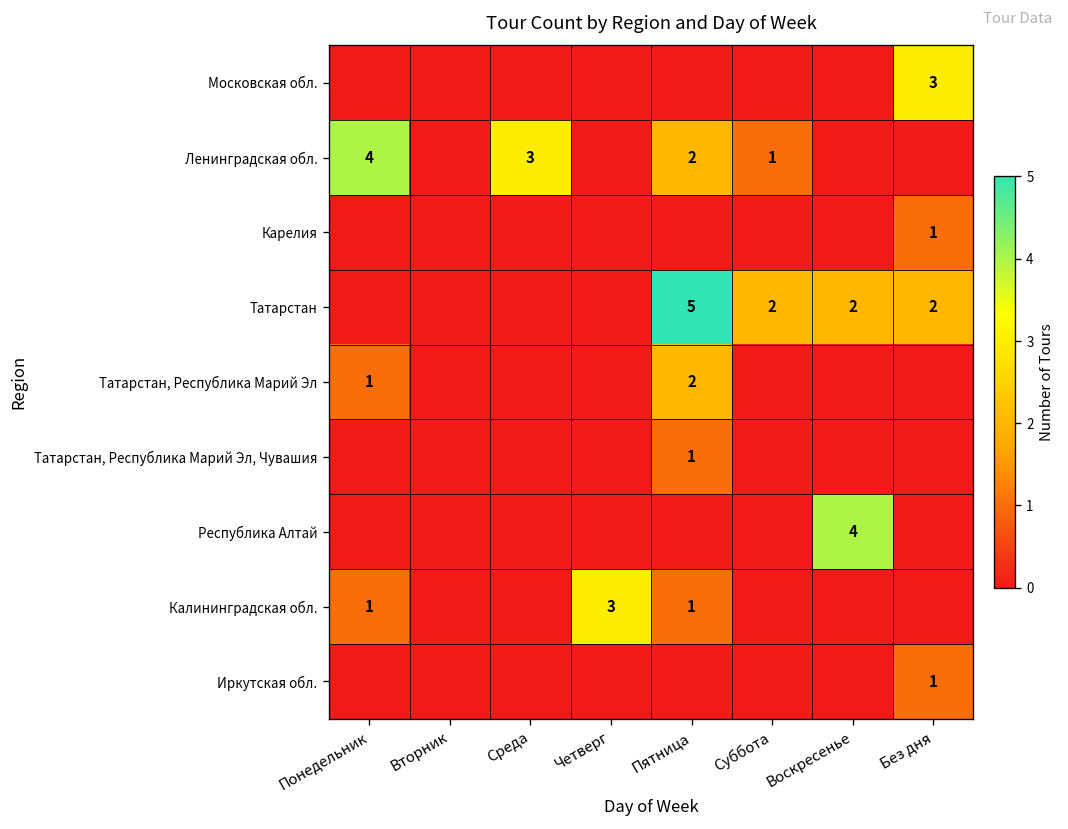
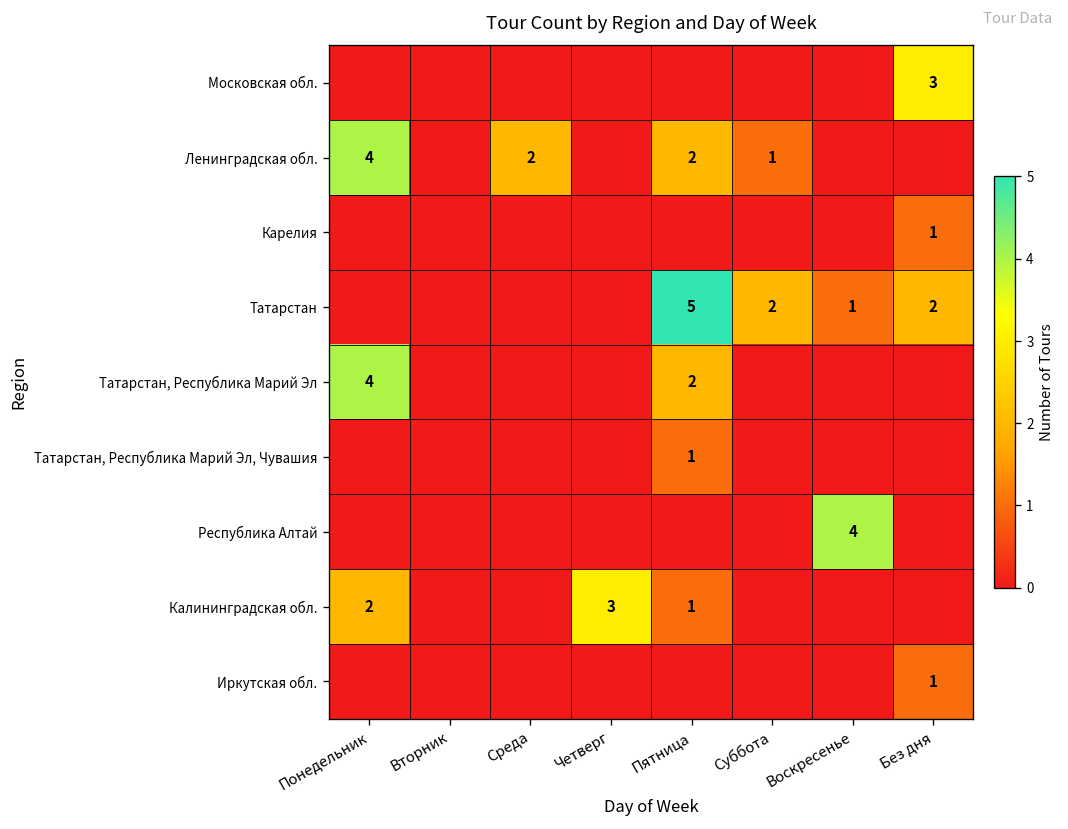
  {
    "Московская обл.": {
      "Без дня": 3
    },
    "Ленинградская обл.": {
      "Понедельник": 4,
-     "Среда": 3,
+     "Среда": 2,
      "Пятница": 2,
      "Суббота": 1
    },
    "Карелия": {
      "Без дня": 1
    },
    "Татарстан": {
      "Пятница": 5,
      "Суббота": 2,
-     "Воскресенье": 2,
+     "Воскресенье": 1,
      "Без дня": 2
    },
    "Татарстан, Республика Марий Эл": {
-     "Понедельник": 1,
+     "Понедельник": 4,
      "Пятница": 2
    },
    "Татарстан, Республика Марий Эл, Чувашия": {
      "Пятница": 1
    },
    "Республика Алтай": {
      "Воскресенье": 4
    },
    "Калининградская обл.": {
-     "Понедельник": 1,
+     "Понедельник": 2,
      "Четверг": 3,
      "Пятница": 1
    },
    "Иркутская обл.": {
      "Без дня": 1
    }
  }
